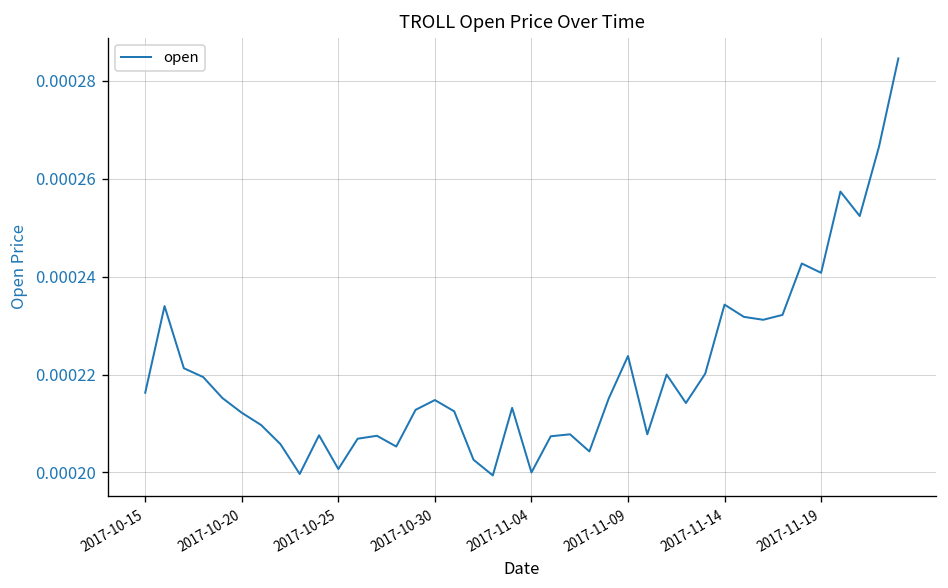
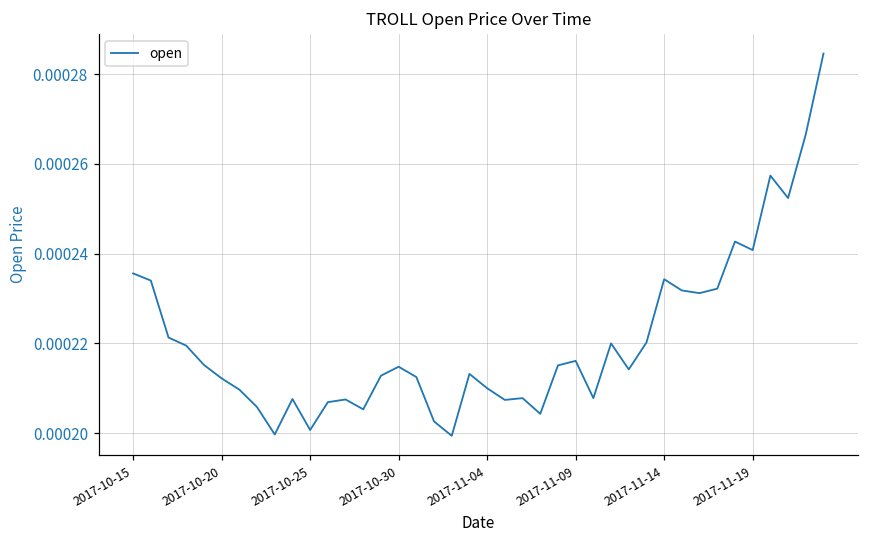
  {
-   "2017-10-15": 0.000216,
+   "2017-10-15": 0.000236,
    "2017-10-20": 0.000212,
    "2017-10-25": 0.000201,
    "2017-10-30": 0.000215,
-   "2017-11-04": 0.00020,
-   "2017-11-09": 0.000224,
+   "2017-11-04": 0.00021,
+   "2017-11-09": 0.000216,
    "2017-11-14": 0.000234,
    "2017-11-19": 0.000241
  }
